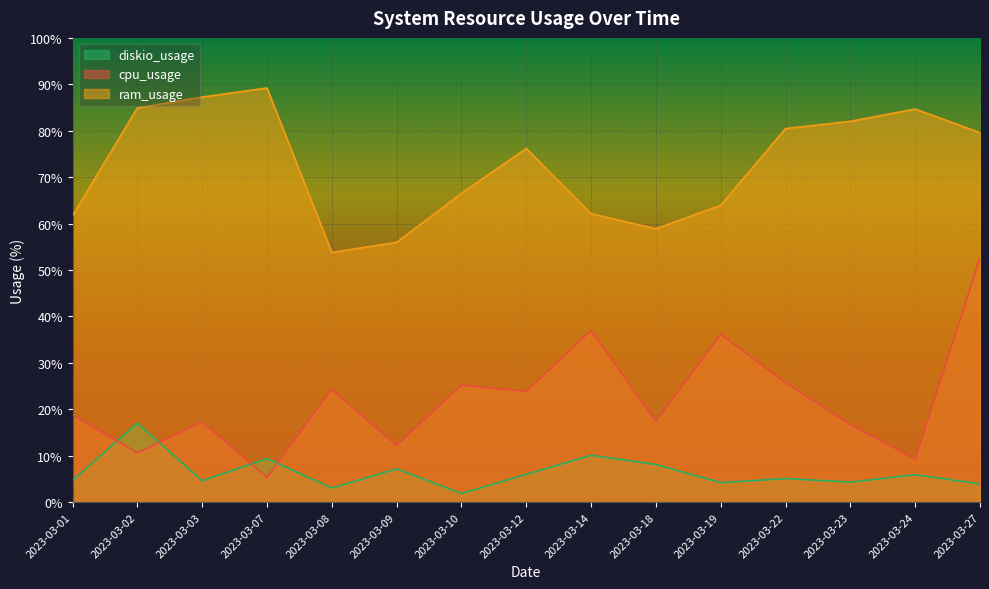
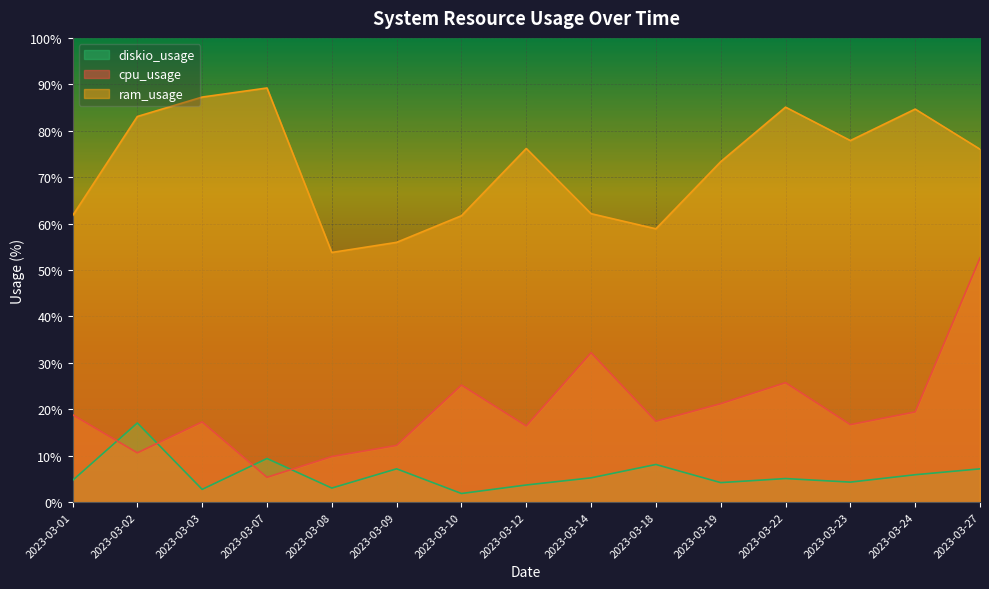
  {
    "diskio_usage": {
      "2023-03-01": "5%",
      "2023-03-02": "17%",
-     "2023-03-03": "5%",
+     "2023-03-03": "3%",
      "2023-03-07": "9%",
      "2023-03-08": "3%",
      "2023-03-09": "7%",
      "2023-03-10": "2%",
-     "2023-03-12": "6%",
-     "2023-03-14": "10%",
+     "2023-03-12": "4%",
+     "2023-03-14": "5%",
      "2023-03-18": "8%",
      "2023-03-19": "4%",
      "2023-03-22": "5%",
      "2023-03-23": "4%",
      "2023-03-24": "6%",
-     "2023-03-27": "4%"
+     "2023-03-27": "7%"
    },
    "cpu_usage": {
      "2023-03-01": "19%",
      "2023-03-02": "11%",
      "2023-03-03": "17%",
      "2023-03-07": "5%",
-     "2023-03-08": "24%",
+     "2023-03-08": "10%",
      "2023-03-09": "12%",
      "2023-03-10": "25%",
-     "2023-03-12": "24%",
-     "2023-03-14": "37%",
+     "2023-03-12": "16%",
+     "2023-03-14": "32%",
      "2023-03-18": "17%",
-     "2023-03-19": "36%",
+     "2023-03-19": "21%",
      "2023-03-22": "26%",
      "2023-03-23": "17%",
-     "2023-03-24": "9%",
+     "2023-03-24": "19%",
      "2023-03-27": "53%"
    },
    "ram_usage": {
      "2023-03-01": "62%",
-     "2023-03-02": "85%",
+     "2023-03-02": "83%",
      "2023-03-03": "87%",
      "2023-03-07": "89%",
      "2023-03-08": "54%",
      "2023-03-09": "56%",
-     "2023-03-10": "67%",
+     "2023-03-10": "62%",
      "2023-03-12": "76%",
      "2023-03-14": "62%",
      "2023-03-18": "59%",
-     "2023-03-19": "64%",
-     "2023-03-22": "80%",
-     "2023-03-23": "82%",
+     "2023-03-19": "73%",
+     "2023-03-22": "85%",
+     "2023-03-23": "78%",
      "2023-03-24": "85%",
-     "2023-03-27": "80%"
+     "2023-03-27": "76%"
    }
  }
